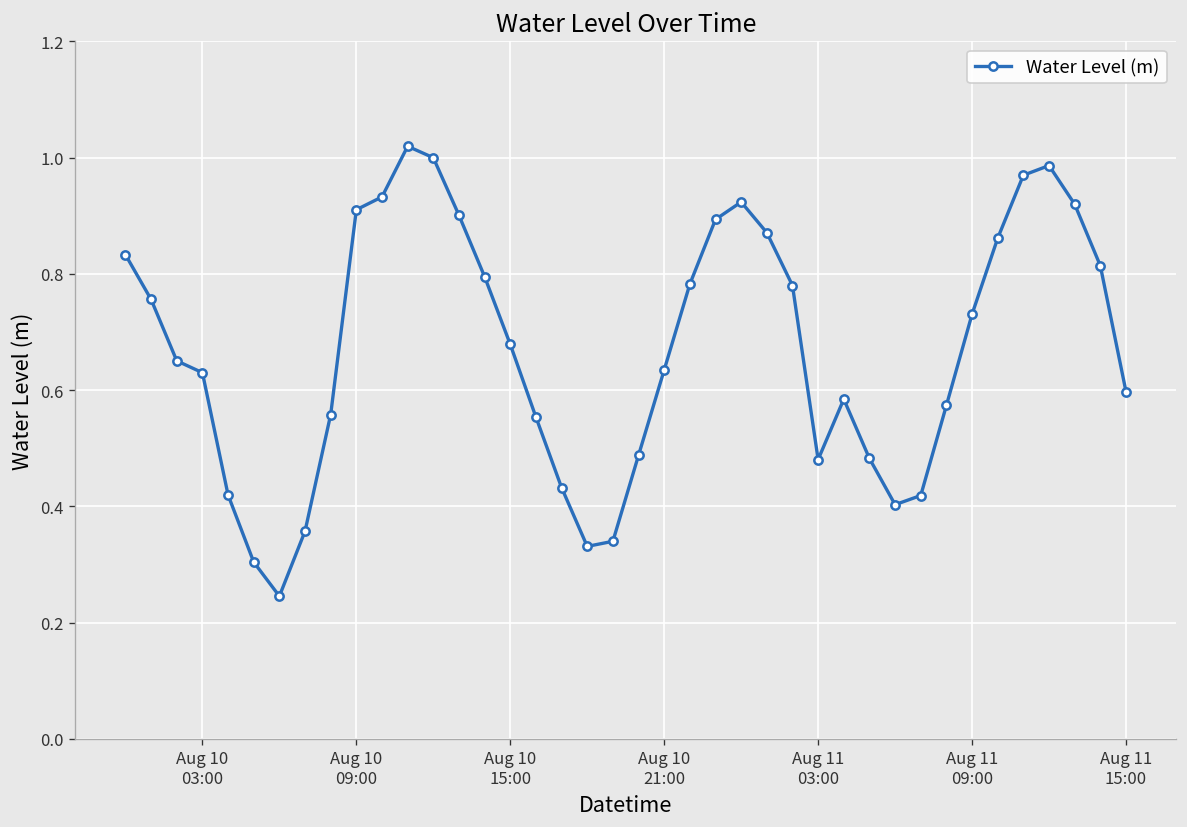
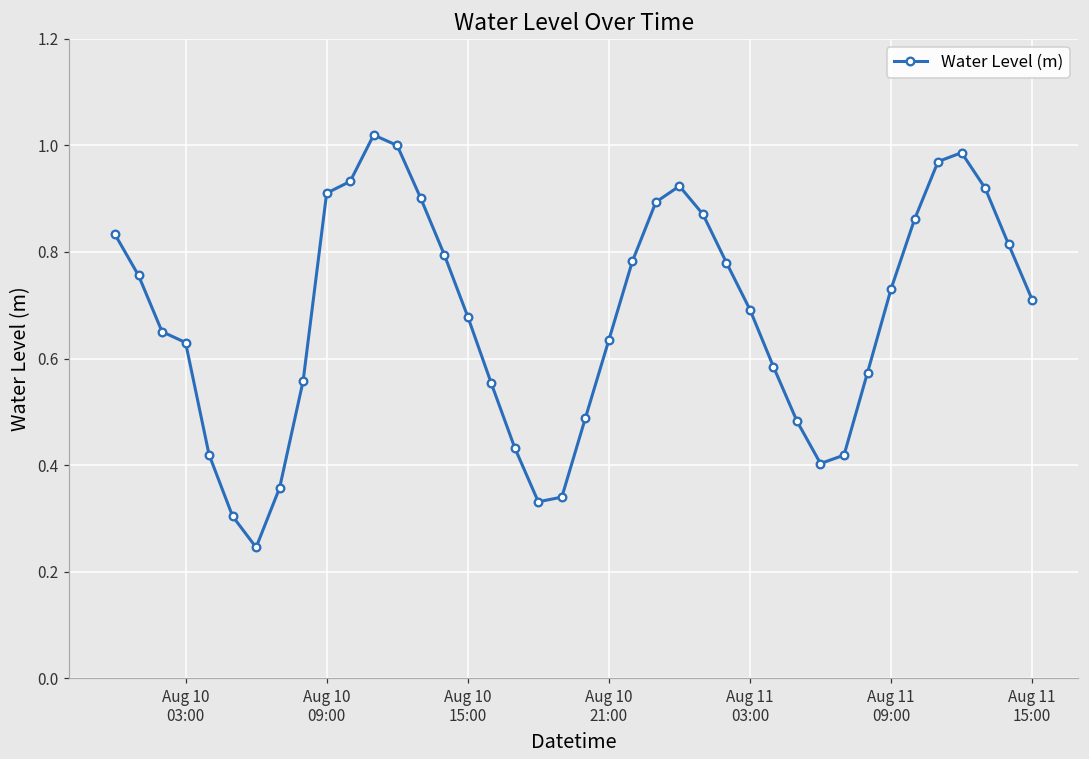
  {
    "Aug 10 03:00": 0.63,
    "Aug 10 09:00": 0.91,
    "Aug 10 15:00": 0.68,
    "Aug 10 21:00": 0.63,
-   "Aug 11 03:00": 0.48,
+   "Aug 11 03:00": 0.69,
    "Aug 11 09:00": 0.73,
-   "Aug 11 15:00": 0.60
+   "Aug 11 15:00": 0.71
  }
